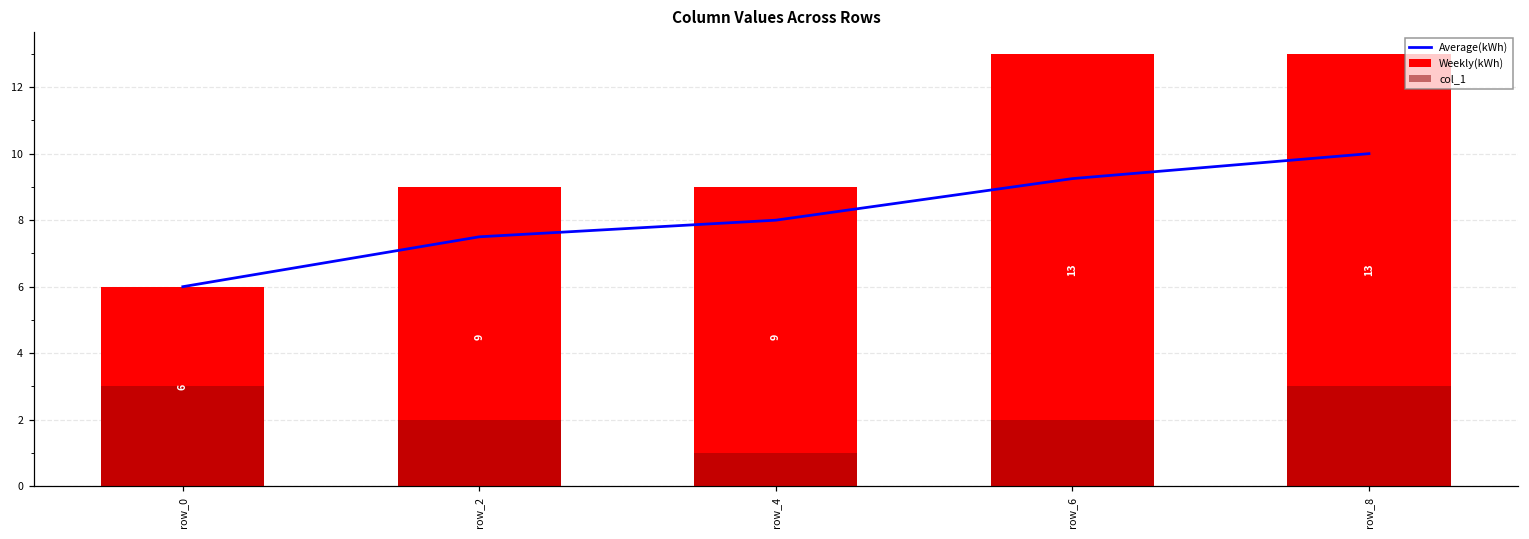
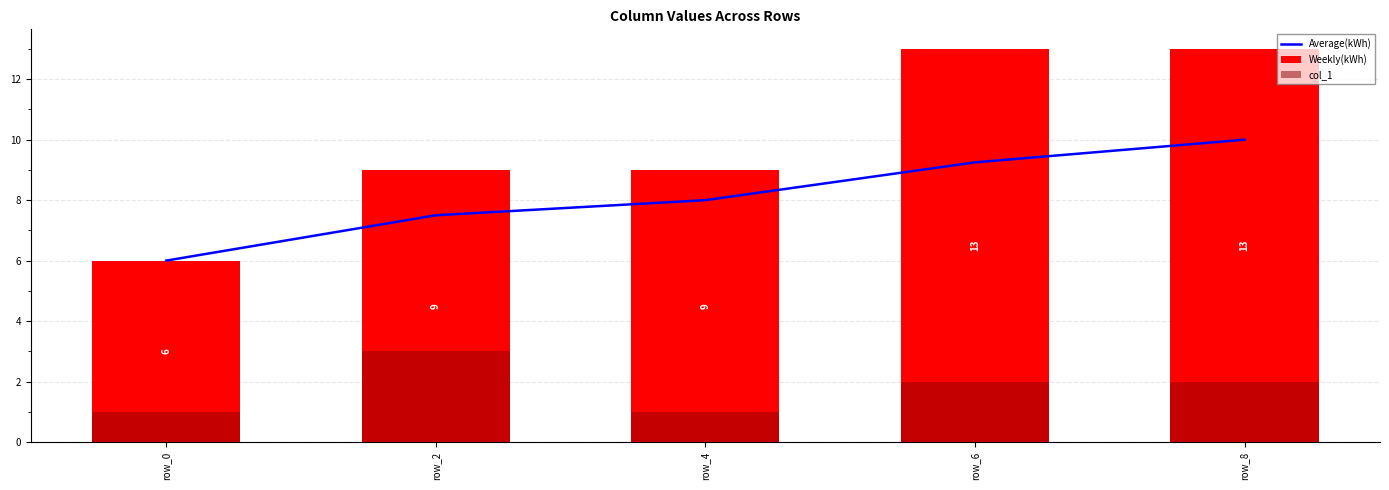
  {
    "Average(kWh)": {
      "row_0": 6,
      "row_2": 7.5,
      "row_4": 8,
      "row_6": 9.3,
      "row_8": 10
    },
    "Weekly(kWh)": {
      "row_2": 9,
      "row_4": 9,
      "row_6": 13,
      "row_8": 13
    },
    "col_1": {
-     "row_0": 3,
-     "row_2": 2,
-     "row_8": 3
+     "row_0": 1,
+     "row_2": 3,
+     "row_8": 2
    }
  }
